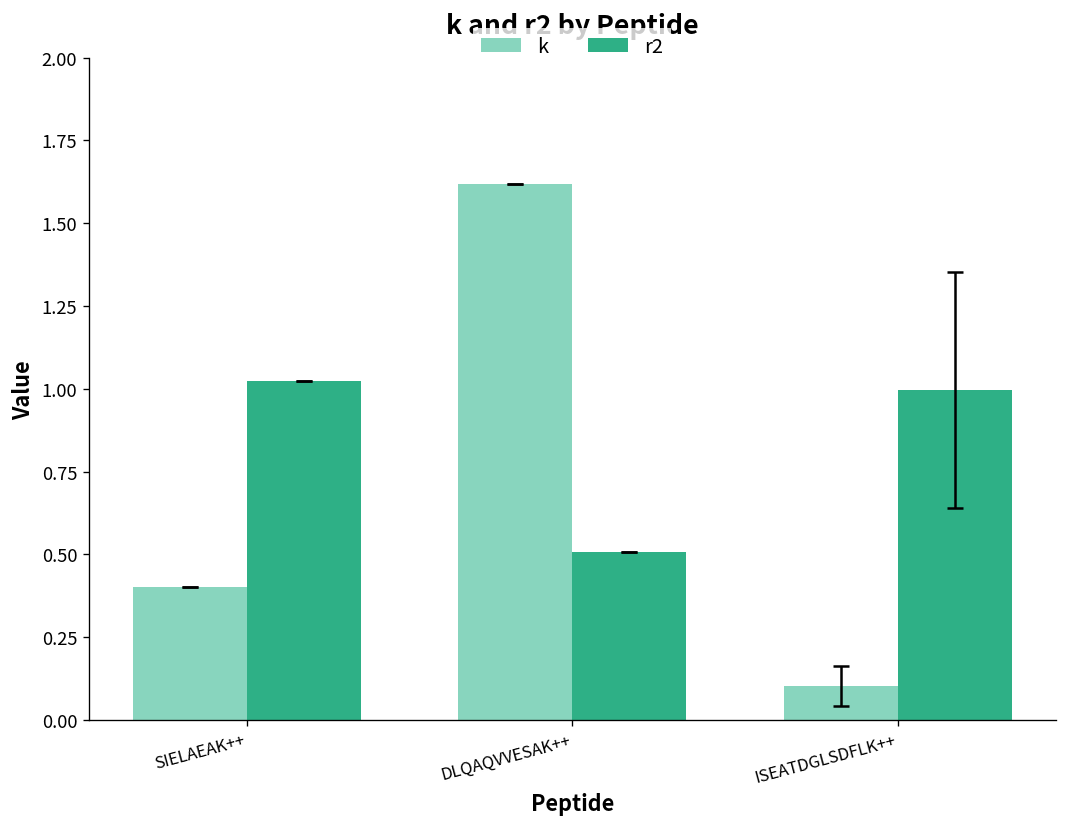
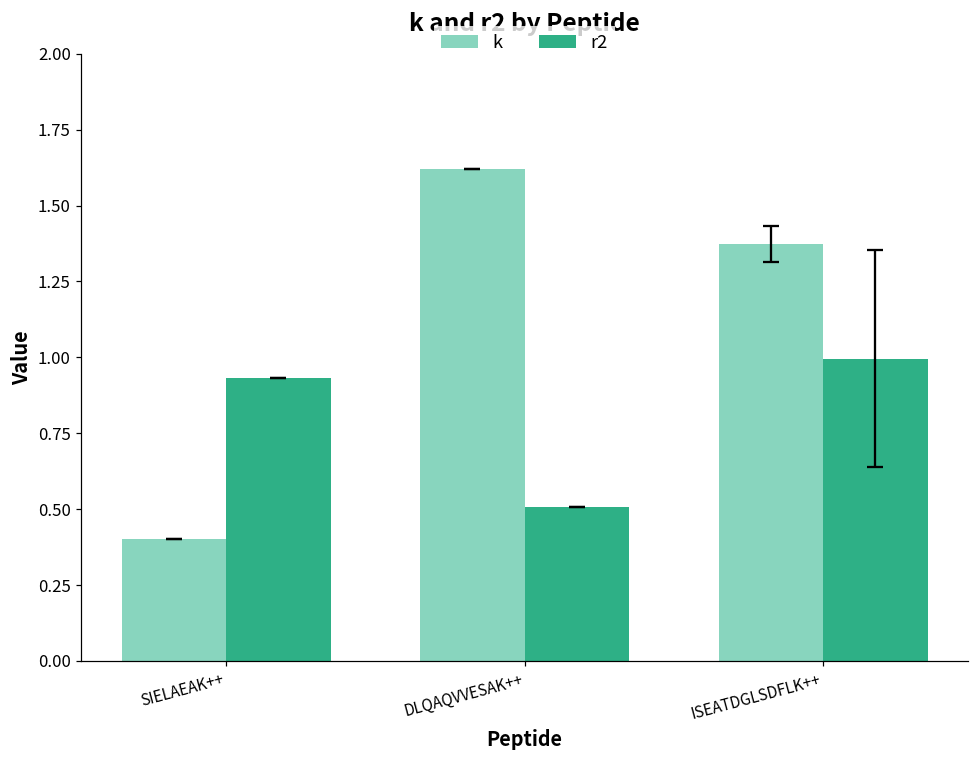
  {
    "k": {
      "SIELAEAK++": 0.40,
      "DLQAQVVESAK++": 1.62,
-     "ISEATDGLSDFLK++": 0.10
+     "ISEATDGLSDFLK++": 1.37
    },
    "r2": {
-     "SIELAEAK++": 1.02,
+     "SIELAEAK++": 0.93,
      "DLQAQVVESAK++": 0.51,
      "ISEATDGLSDFLK++": 1.00
    }
  }
